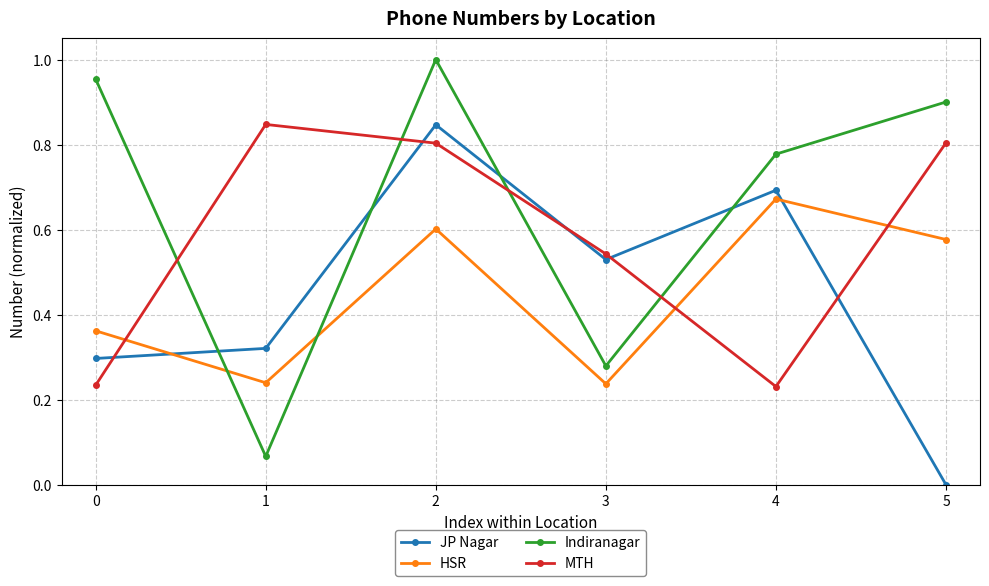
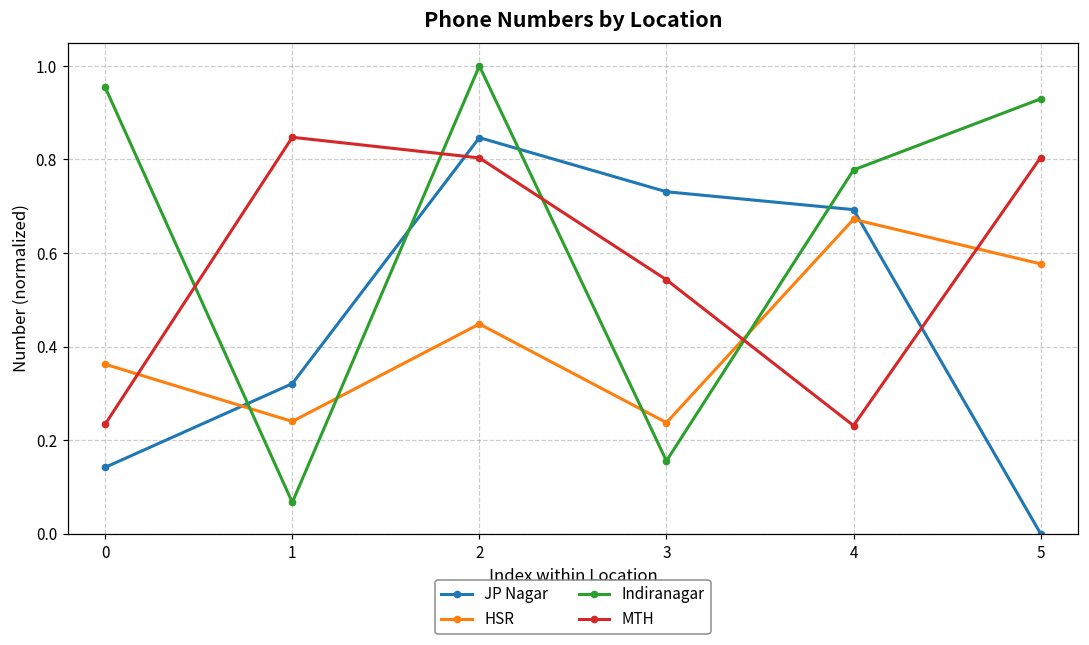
  {
    "JP Nagar": {
-     "0": 0.30,
+     "0": 0.14,
      "1": 0.32,
      "2": 0.85,
-     "3": 0.53,
+     "3": 0.73,
      "4": 0.69,
      "5": 0.00
    },
    "HSR": {
      "0": 0.36,
      "1": 0.24,
-     "2": 0.60,
+     "2": 0.45,
      "3": 0.24,
      "4": 0.67,
      "5": 0.58
    },
    "Indiranagar": {
      "0": 0.95,
      "1": 0.07,
      "2": 1.00,
-     "3": 0.28,
+     "3": 0.16,
      "4": 0.78,
-     "5": 0.90
+     "5": 0.93
    },
    "MTH": {
      "0": 0.23,
      "1": 0.85,
      "2": 0.80,
      "3": 0.54,
      "4": 0.23,
      "5": 0.80
    }
  }
